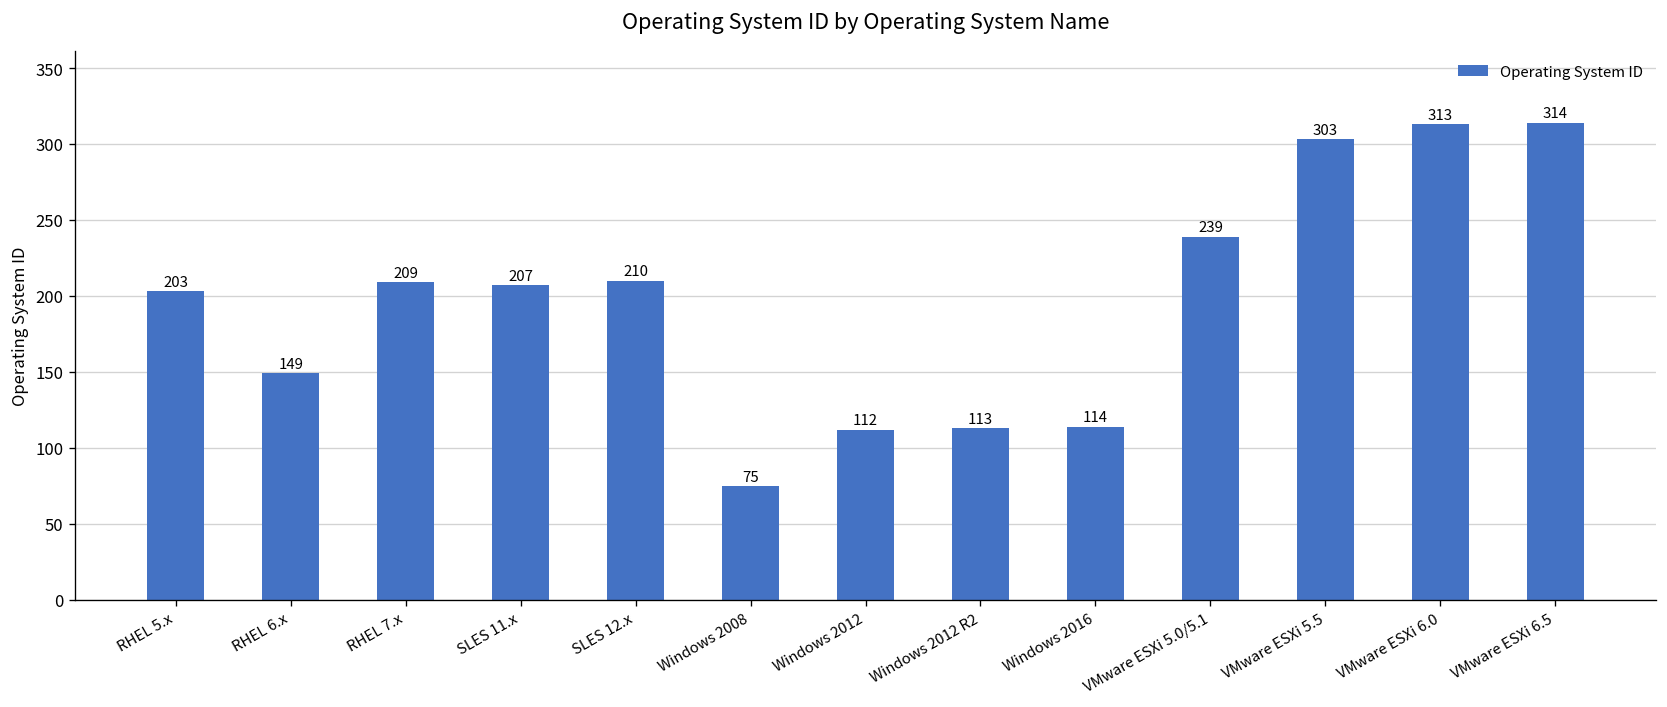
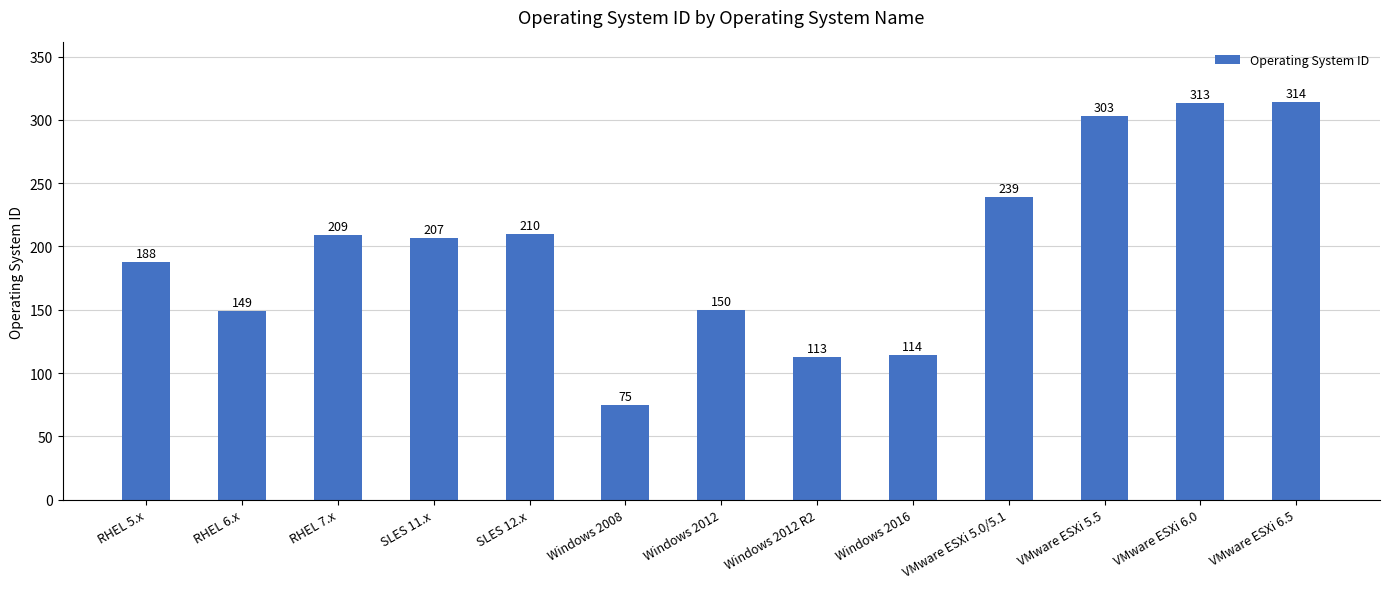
  {
-   "RHEL 5.x": 203,
+   "RHEL 5.x": 188,
    "RHEL 6.x": 149,
    "RHEL 7.x": 209,
    "SLES 11.x": 207,
    "SLES 12.x": 210,
    "Windows 2008": 75,
-   "Windows 2012": 112,
+   "Windows 2012": 150,
    "Windows 2012 R2": 113,
    "Windows 2016": 114,
    "VMware ESXi 5.0/5.1": 239,
    "VMware ESXi 5.5": 303,
    "VMware ESXi 6.0": 313,
    "VMware ESXi 6.5": 314
  }
